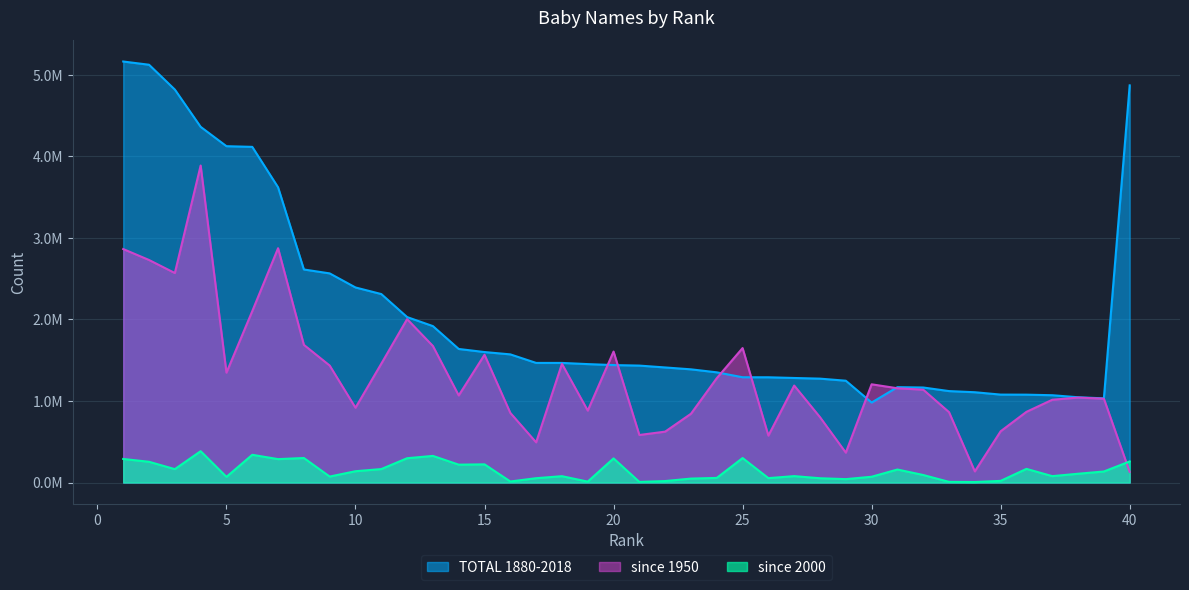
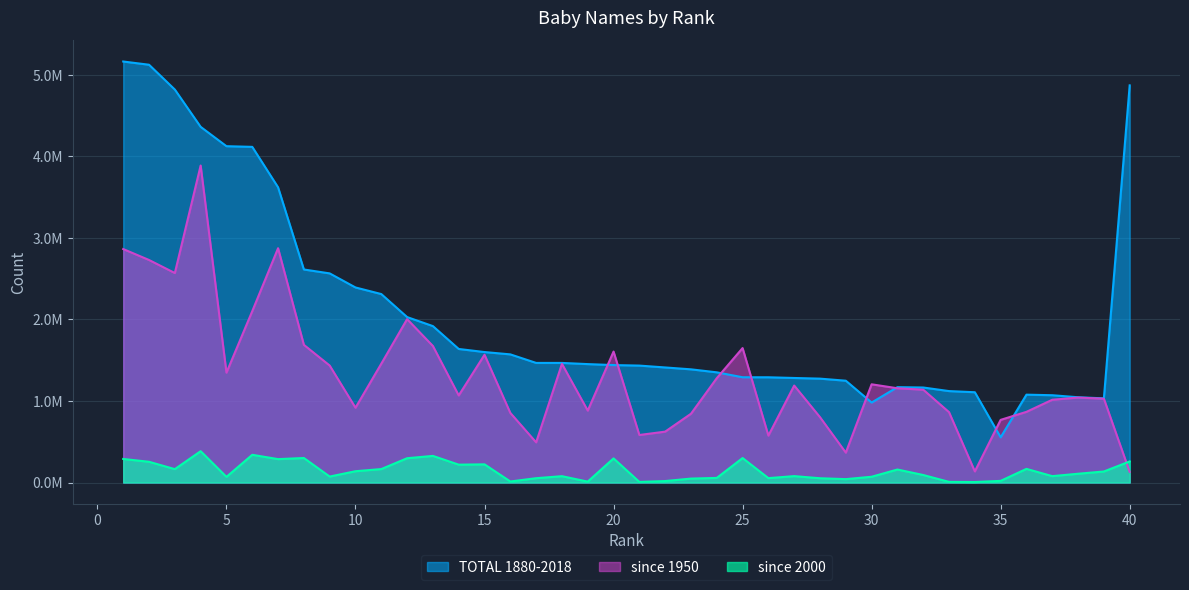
  {
    "TOTAL 1880-2018": {
      "5": 4100000,
      "10": 2400000,
      "15": 1600000,
      "20": 1400000,
      "25": 1300000,
      "30": 1000000,
-     "35": 1100000,
+     "35": 600000,
      "40": 4900000
    },
    "since 1950": {
      "5": 1300000,
      "10": 900000,
      "15": 1600000,
      "20": 1600000,
      "25": 1600000,
      "30": 1200000,
-     "35": 600000,
+     "35": 800000,
      "40": 100000
    },
    "since 2000": {
      "5": 100000,
      "10": 100000,
      "15": 200000,
      "20": 300000,
      "25": 300000,
      "30": 100000,
      "35": 0,
      "40": 300000
    }
  }
